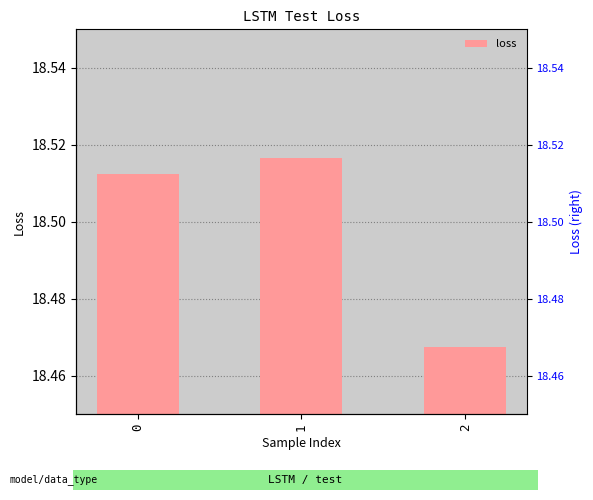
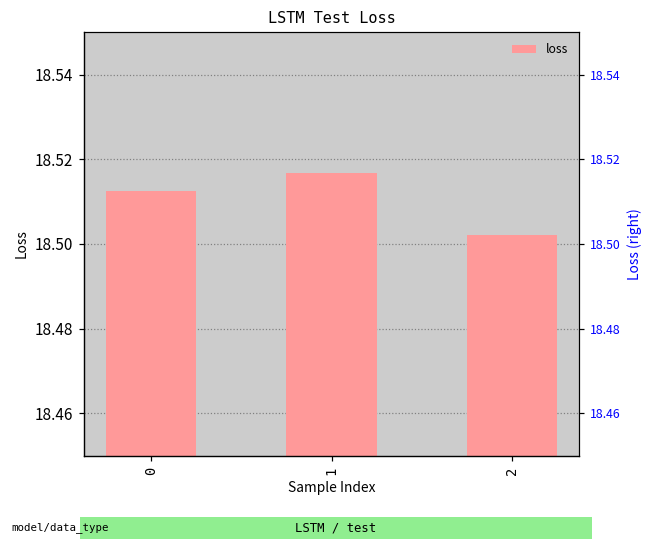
  {
    "0": 18.512,
    "1": 18.517,
-   "2": 18.467
+   "2": 18.502
  }
